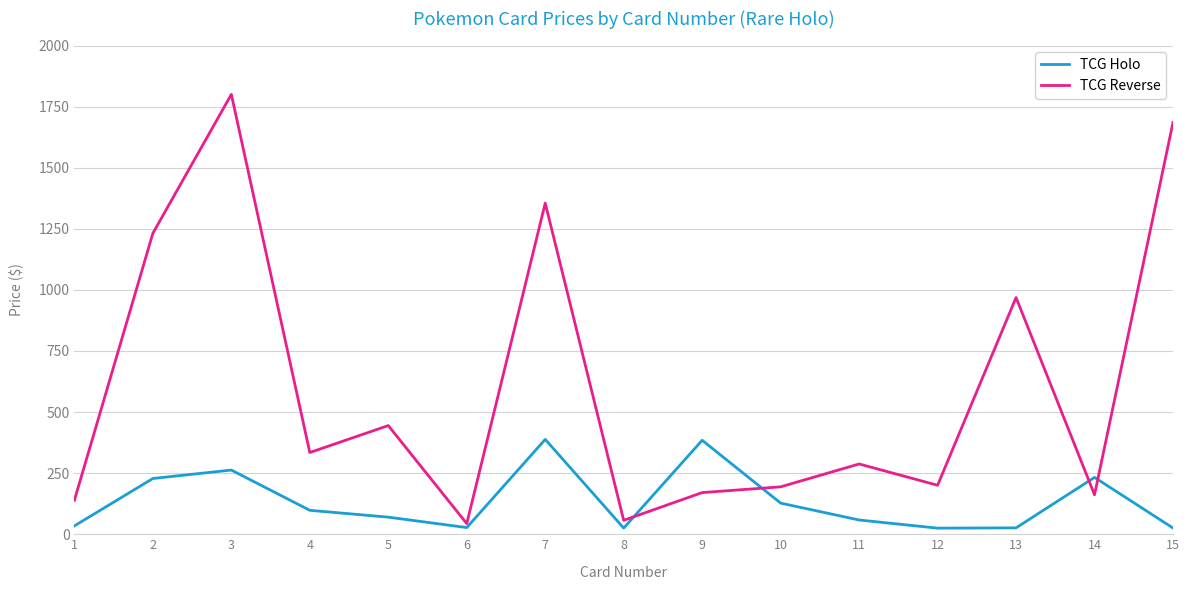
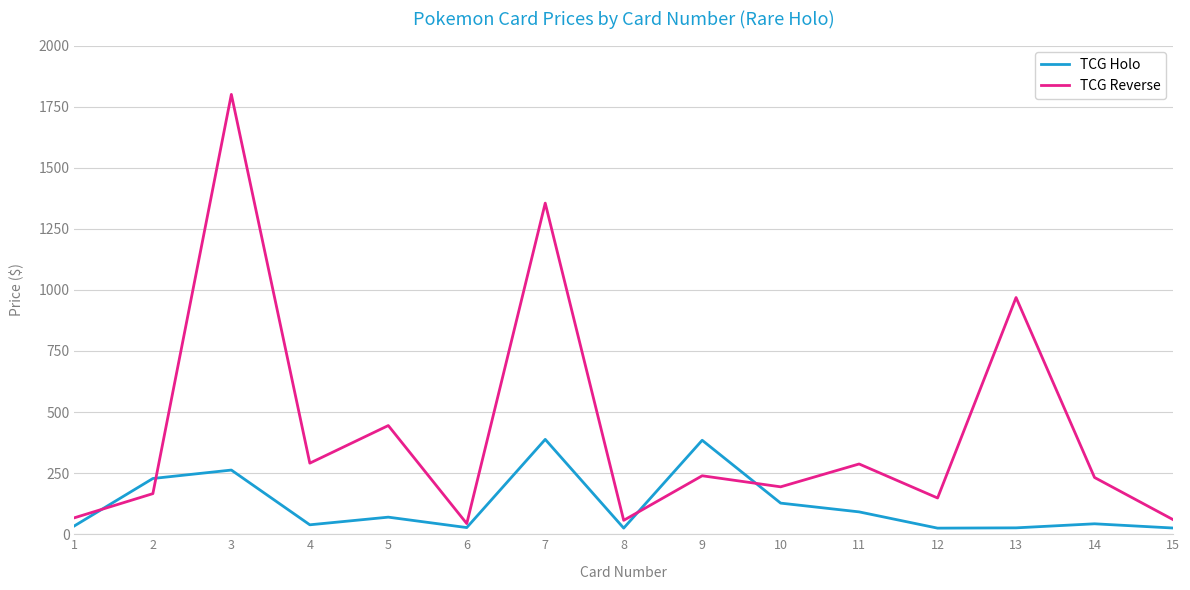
  {
    "TCG Holo": {
      "1": 30,
      "2": 230,
      "3": 260,
-     "4": 100,
+     "4": 40,
      "5": 70,
      "6": 30,
      "7": 390,
      "8": 30,
      "9": 380,
      "10": 130,
-     "11": 60,
+     "11": 90,
      "12": 20,
      "13": 30,
-     "14": 230,
+     "14": 40,
      "15": 30
    },
    "TCG Reverse": {
-     "1": 140,
-     "2": 1230,
+     "1": 70,
+     "2": 170,
      "3": 1800,
-     "4": 330,
+     "4": 290,
      "5": 440,
      "6": 40,
      "7": 1360,
      "8": 60,
-     "9": 170,
+     "9": 240,
      "10": 190,
      "11": 290,
-     "12": 200,
+     "12": 150,
      "13": 970,
-     "14": 160,
-     "15": 1680
+     "14": 230,
+     "15": 60
    }
  }
